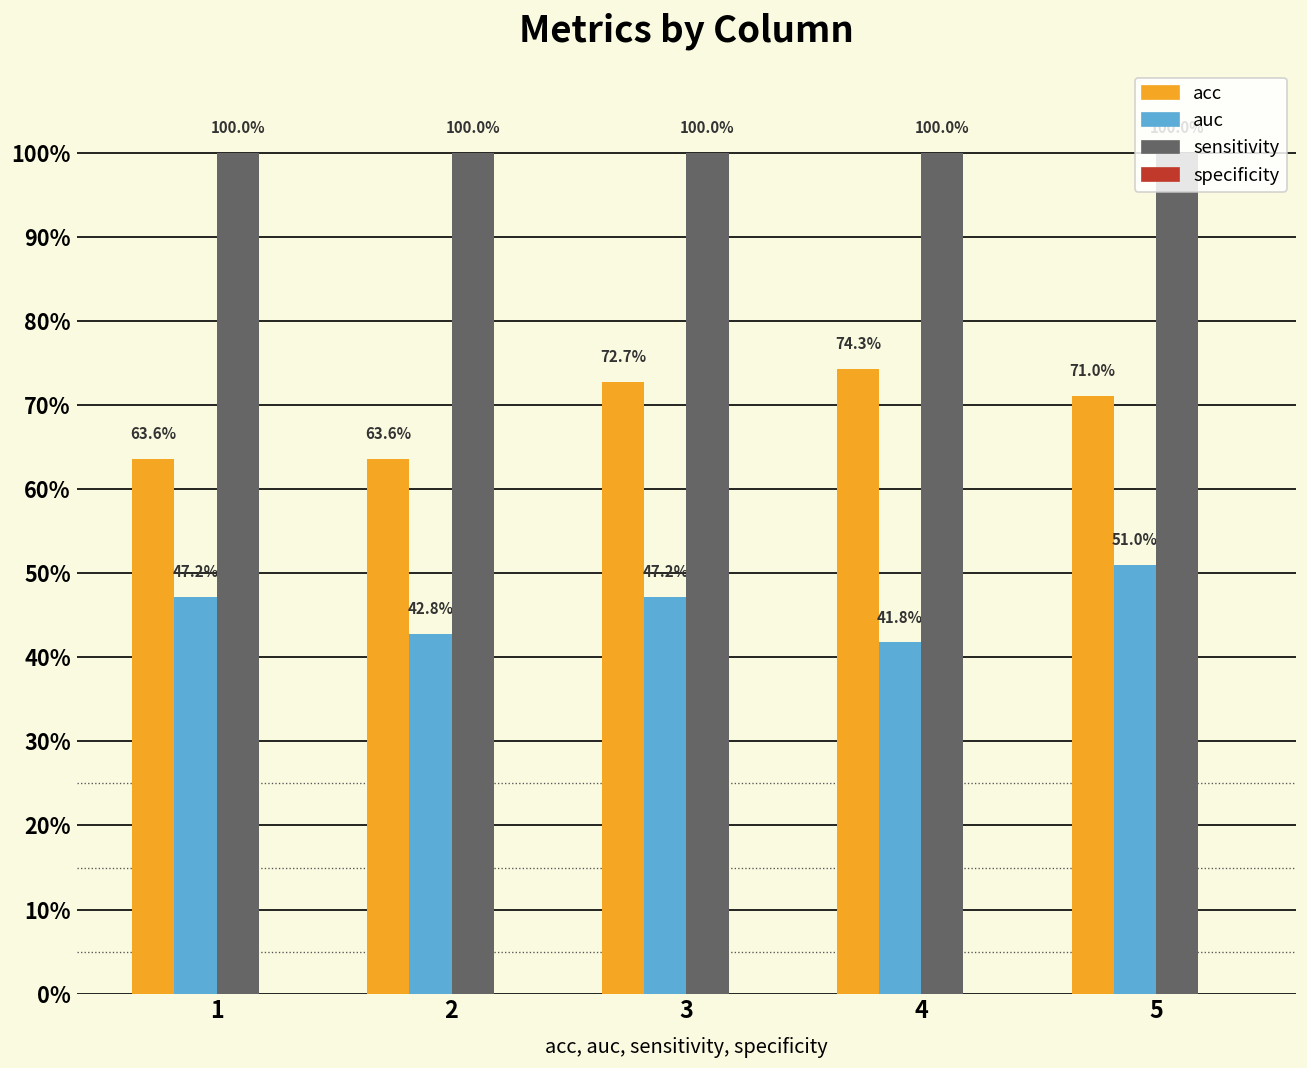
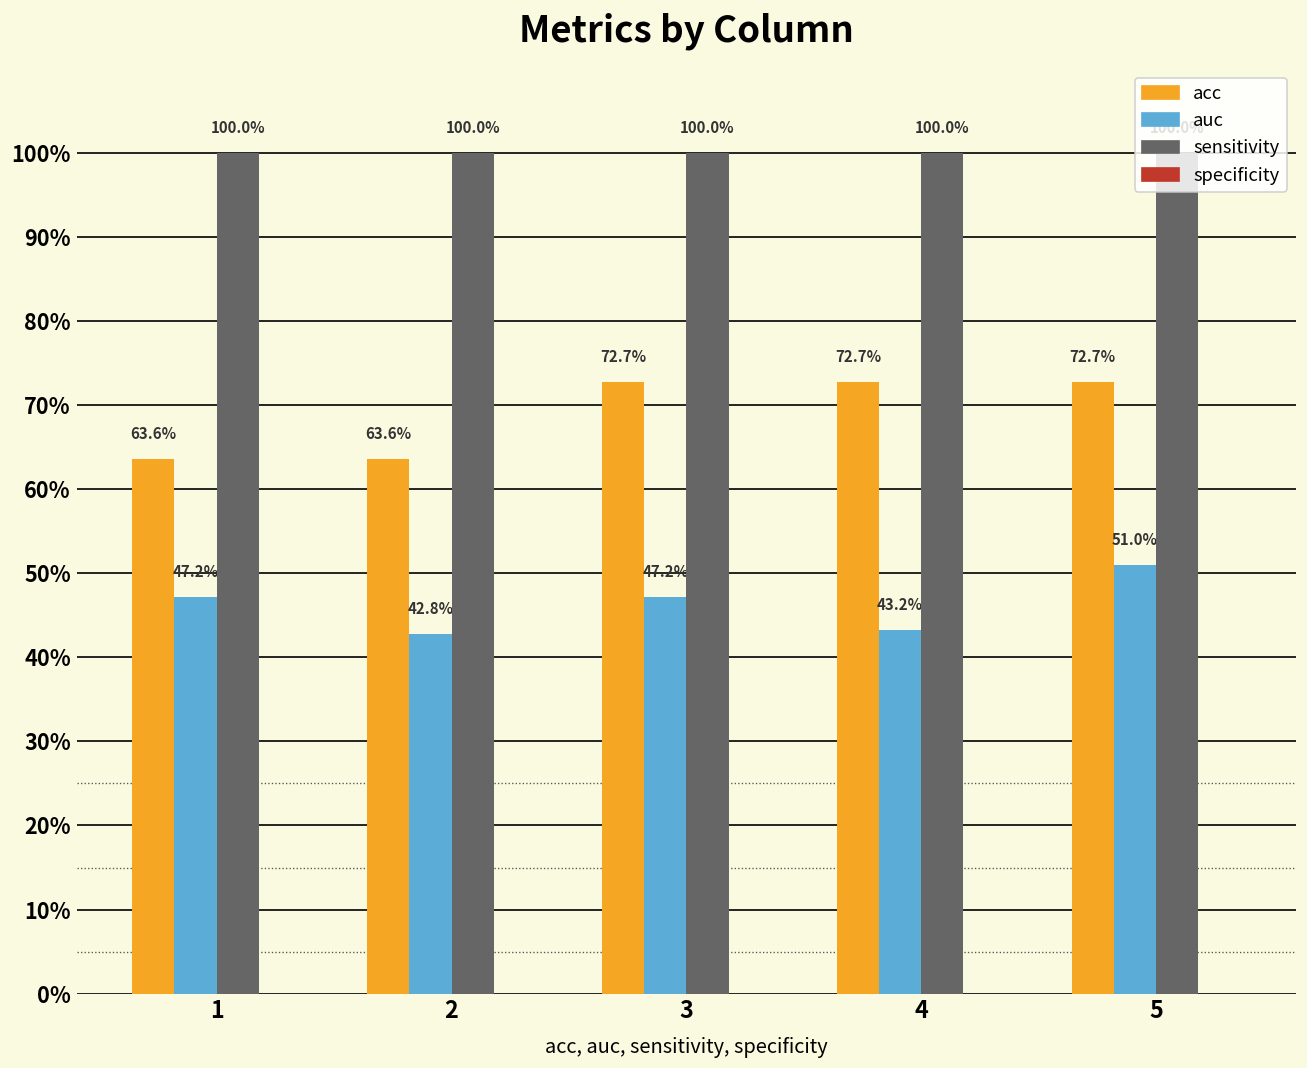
  {
    "acc": {
      "1": "63.6%",
      "2": "63.6%",
      "3": "72.7%",
-     "4": "74.3%",
-     "5": "71.0%"
+     "4": "72.7%",
+     "5": "72.7%"
    },
    "auc": {
      "1": "47.2%",
      "2": "42.8%",
      "3": "47.2%",
-     "4": "41.8%",
+     "4": "43.2%",
      "5": "51.0%"
    },
    "sensitivity": {
      "1": "100.0%",
      "2": "100.0%",
      "3": "100.0%",
      "4": "100.0%"
    },
    "specificity": {
      "1": "0%",
      "2": "0%",
      "3": "0%",
      "4": "0%",
      "5": "0%"
    }
  }
